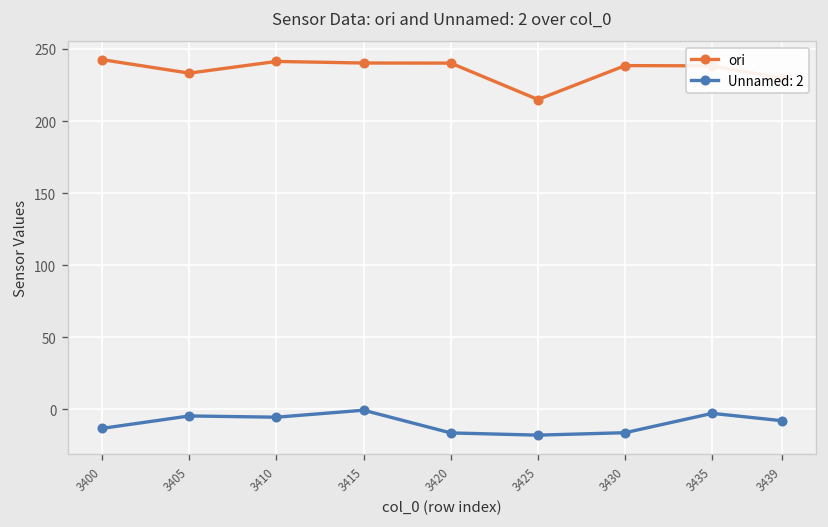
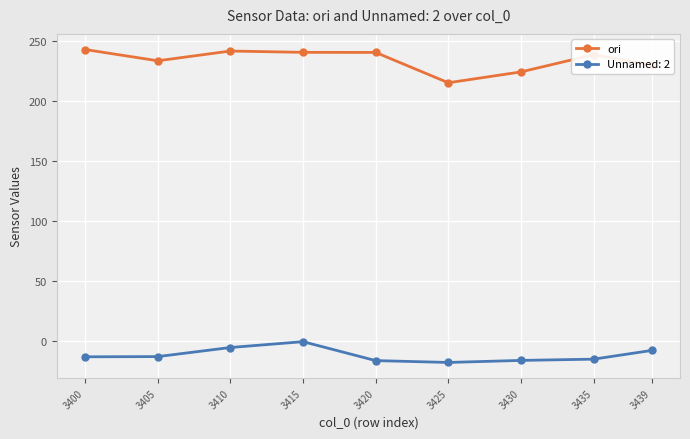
  {
    "ori": {
      "3400": 243,
      "3405": 233,
      "3410": 241,
      "3415": 240,
      "3420": 240,
      "3425": 215,
-     "3430": 238
+     "3430": 224
    },
    "Unnamed: 2": {
      "3400": -13,
-     "3405": -5,
+     "3405": -13,
      "3410": -6,
      "3415": -1,
      "3420": -17,
      "3425": -18,
      "3430": -16,
-     "3435": -3,
+     "3435": -15,
      "3439": -8
    }
  }
